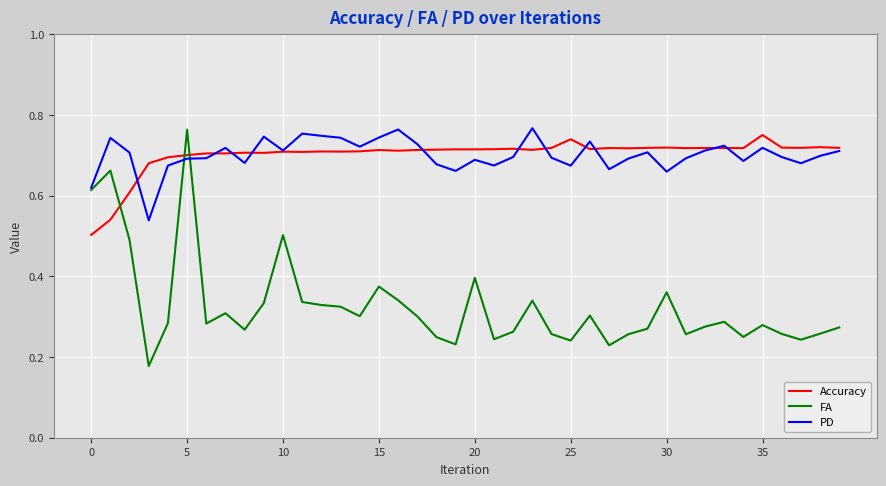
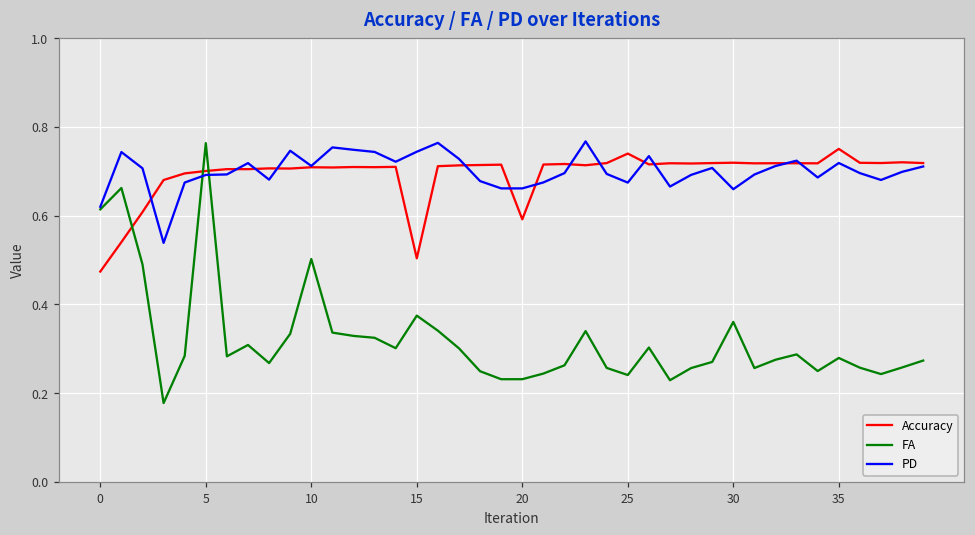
  {
    "Accuracy": {
-     "0": 0.50,
+     "0": 0.47,
      "5": 0.70,
-     "15": 0.71,
-     "20": 0.72,
+     "15": 0.50,
+     "20": 0.59,
      "25": 0.74,
      "30": 0.72,
      "35": 0.75
    },
    "FA": {
      "5": 0.76,
      "10": 0.50,
      "15": 0.37,
-     "20": 0.40,
+     "20": 0.23,
      "25": 0.24,
      "30": 0.36,
      "35": 0.28
    },
    "PD": {
      "5": 0.69,
      "15": 0.74,
-     "20": 0.69,
+     "20": 0.66,
      "25": 0.67,
      "30": 0.66,
      "35": 0.72
    }
  }
